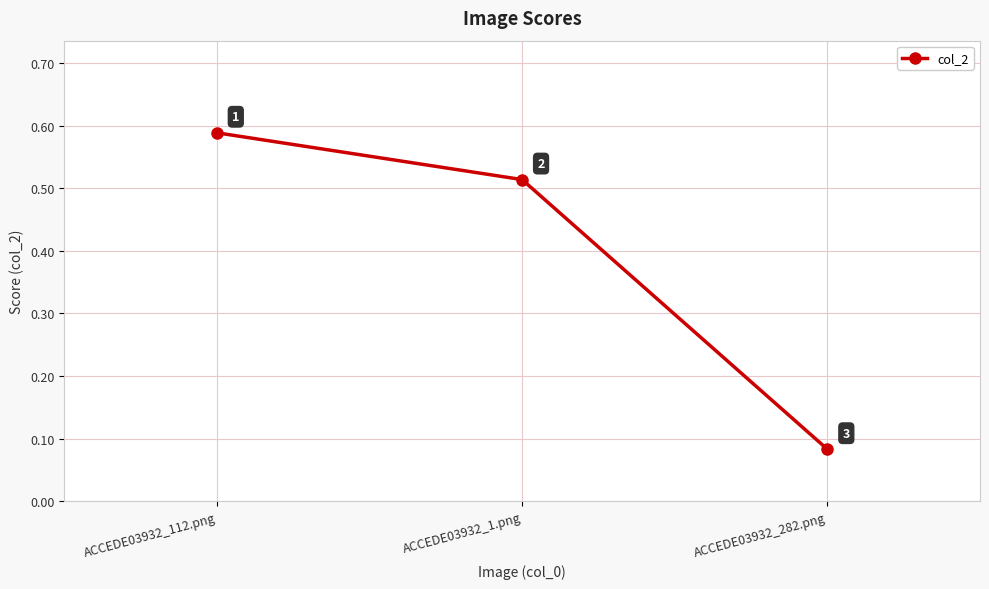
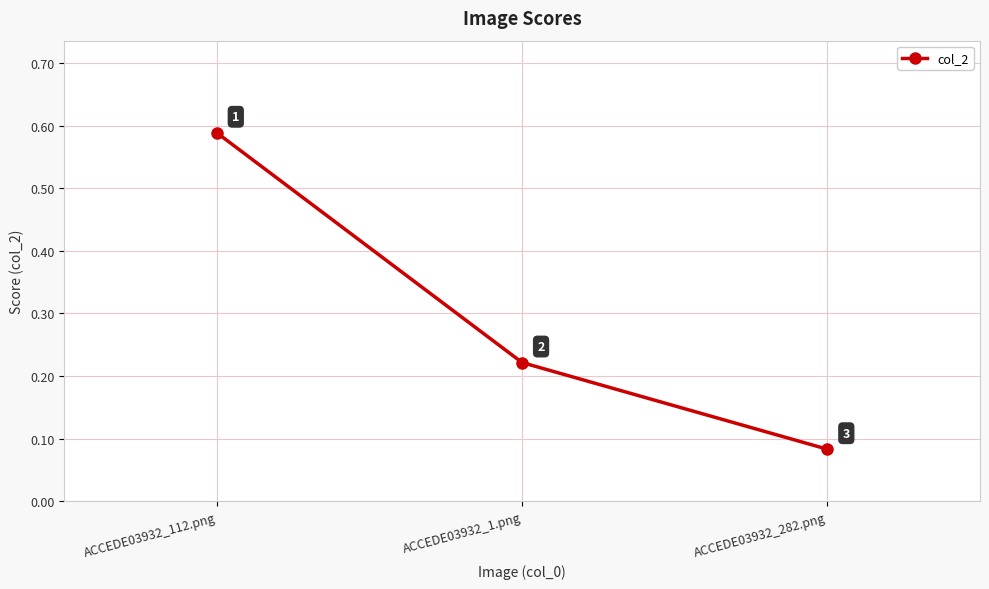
  {
-   "ACCEDE03932_1.png": 0.51
+   "ACCEDE03932_1.png": 0.22
  }
